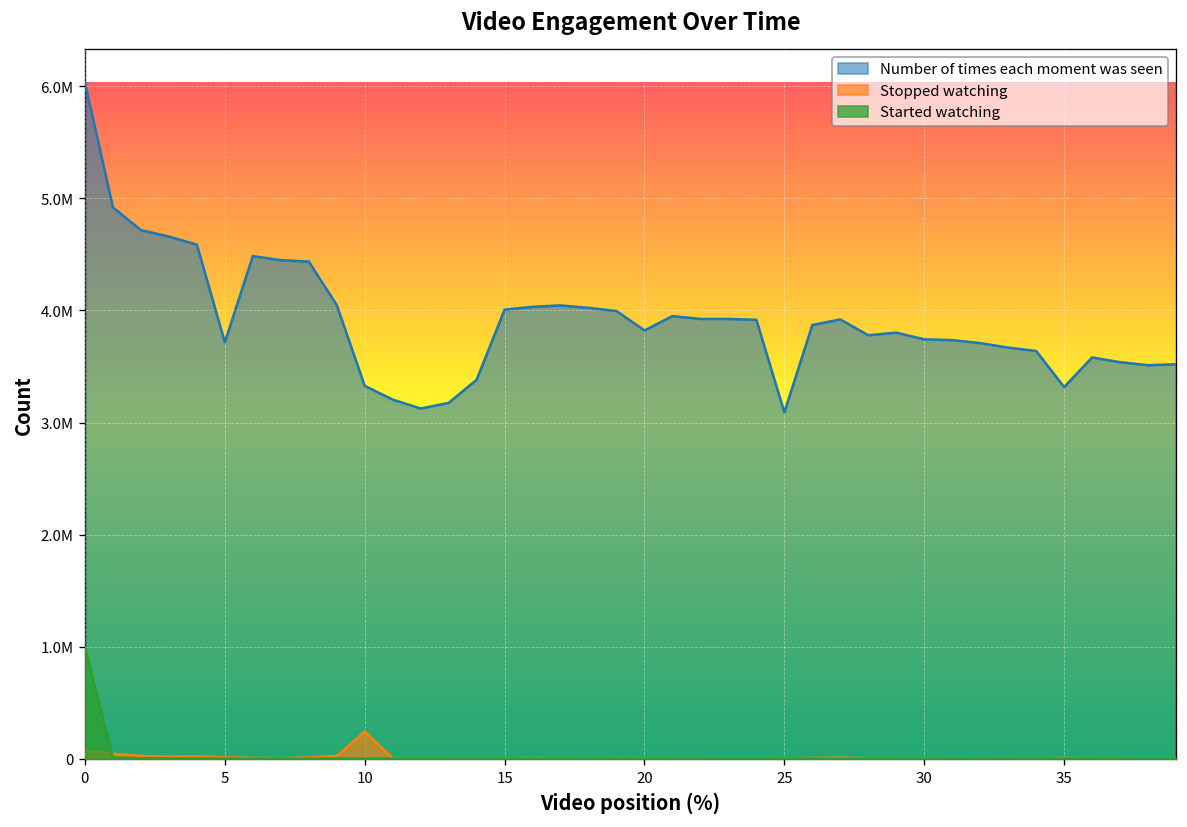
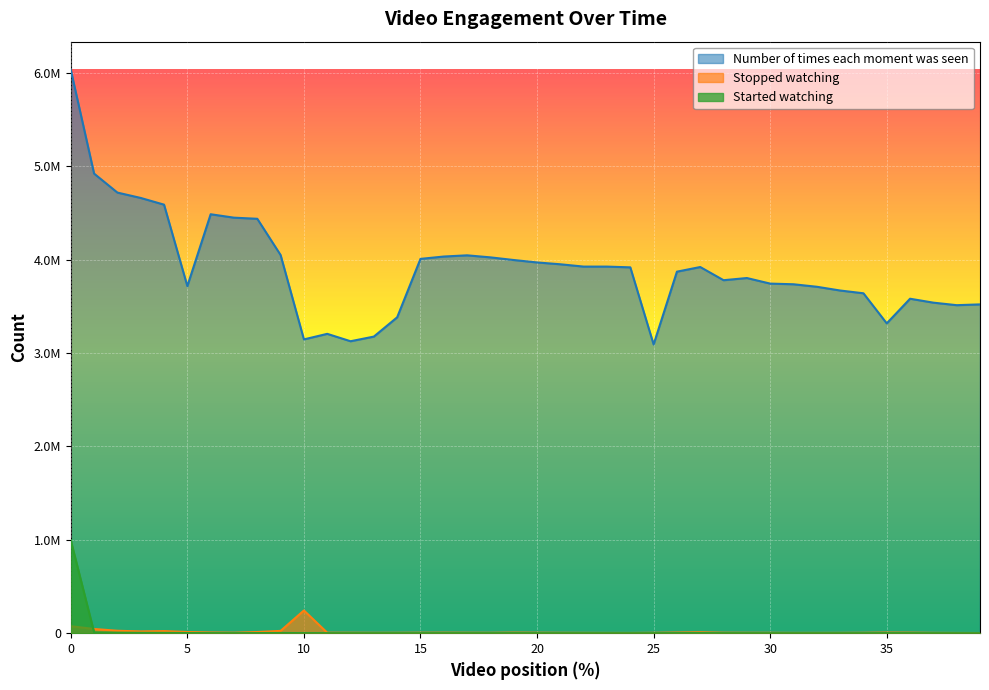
  {
    "Number of times each moment was seen": {
      "0": 6000000,
      "5": 3700000,
-     "10": 3300000,
+     "10": 3100000,
      "15": 4000000,
-     "20": 3800000,
+     "20": 4000000,
      "25": 3100000,
      "30": 3700000,
      "35": 3300000
    },
    "Stopped watching": {
      "0": 100000,
      "10": 200000
    },
    "Started watching": {
      "0": 1000000,
      "10": 0
    }
  }
